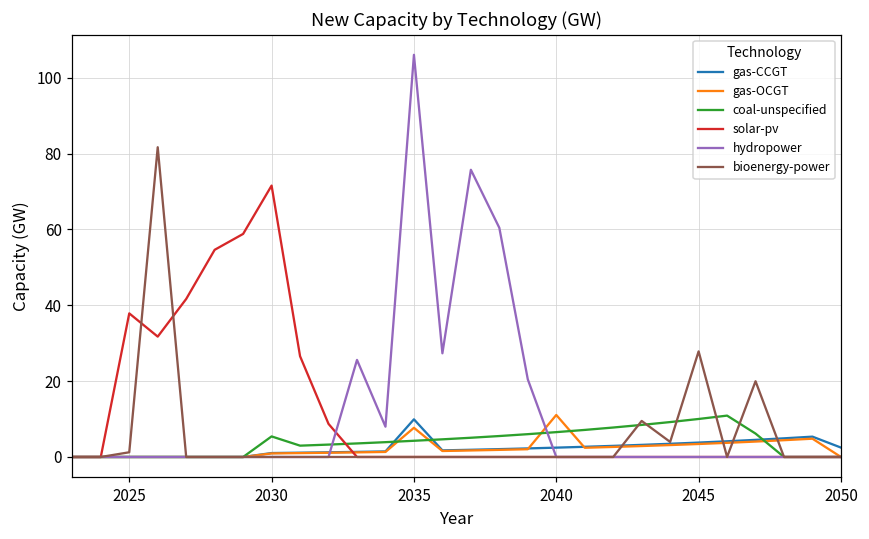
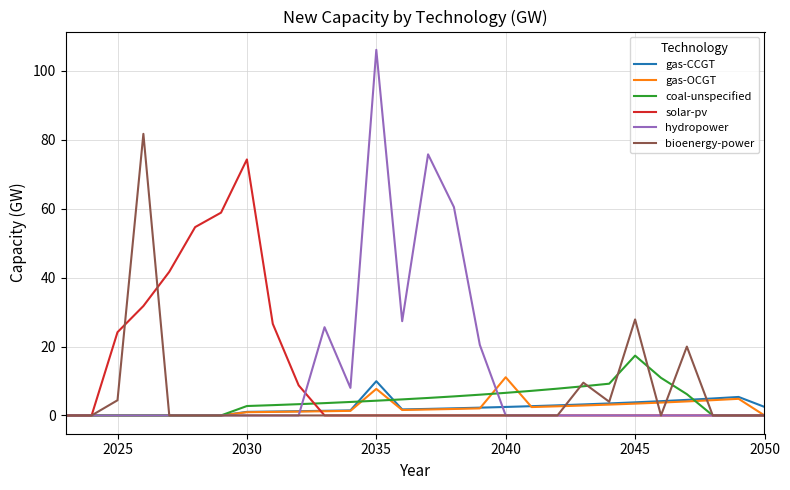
  {
    "gas-CCGT": {
      "2035": 10,
      "2040": 2,
      "2050": 2
    },
    "gas-OCGT": {
      "2035": 8,
      "2040": 11
    },
    "coal-unspecified": {
-     "2030": 5,
+     "2030": 3,
      "2035": 4,
      "2040": 7,
-     "2045": 10
+     "2045": 17
    },
    "solar-pv": {
-     "2025": 38,
-     "2030": 72
+     "2025": 24,
+     "2030": 74
    },
    "hydropower": {
      "2035": 106
    },
    "bioenergy-power": {
-     "2025": 1,
+     "2025": 4,
      "2045": 28
    }
  }
